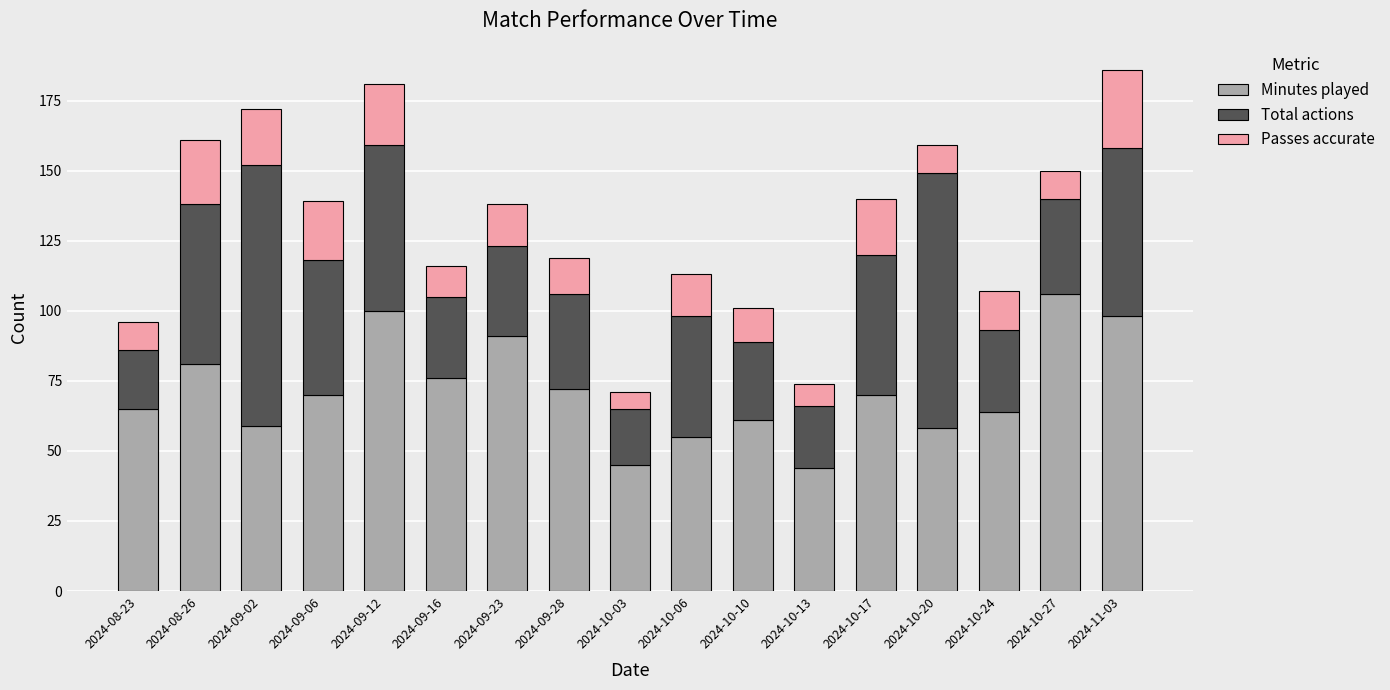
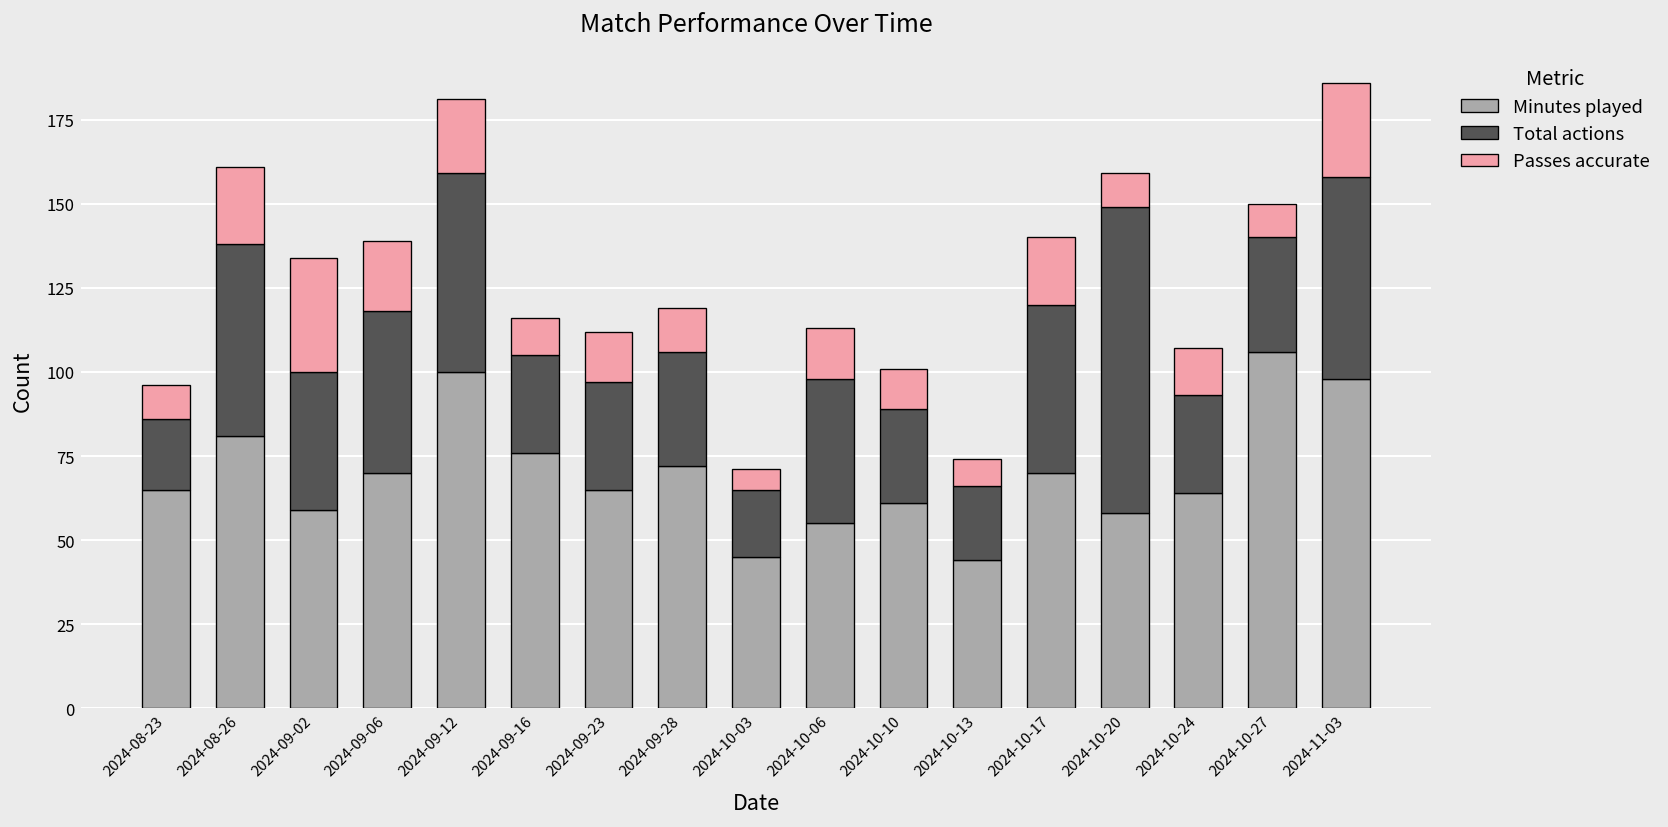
  {
    "Minutes played": {
      "2024-08-23": 65,
      "2024-08-26": 81,
      "2024-09-02": 59,
      "2024-09-06": 70,
      "2024-09-12": 100,
      "2024-09-16": 76,
-     "2024-09-23": 91,
+     "2024-09-23": 65,
      "2024-09-28": 72,
      "2024-10-03": 45,
      "2024-10-06": 55,
      "2024-10-10": 61,
      "2024-10-13": 44,
      "2024-10-17": 70,
      "2024-10-20": 58,
      "2024-10-24": 64,
      "2024-10-27": 106,
      "2024-11-03": 98
    },
    "Total actions": {
      "2024-08-23": 21,
      "2024-08-26": 57,
-     "2024-09-02": 93,
+     "2024-09-02": 41,
      "2024-09-06": 48,
      "2024-09-12": 59,
      "2024-09-16": 29,
      "2024-09-23": 32,
      "2024-09-28": 34,
      "2024-10-03": 20,
      "2024-10-06": 43,
      "2024-10-10": 28,
      "2024-10-13": 22,
      "2024-10-17": 50,
      "2024-10-20": 91,
      "2024-10-24": 29,
      "2024-10-27": 34,
      "2024-11-03": 60
    },
    "Passes accurate": {
      "2024-08-23": 10,
      "2024-08-26": 23,
-     "2024-09-02": 20,
+     "2024-09-02": 34,
      "2024-09-06": 21,
      "2024-09-12": 22,
      "2024-09-16": 11,
      "2024-09-23": 15,
      "2024-09-28": 13,
      "2024-10-03": 6,
      "2024-10-06": 15,
      "2024-10-10": 12,
      "2024-10-13": 8,
      "2024-10-17": 20,
      "2024-10-20": 10,
      "2024-10-24": 14,
      "2024-10-27": 10,
      "2024-11-03": 28
    }
  }
